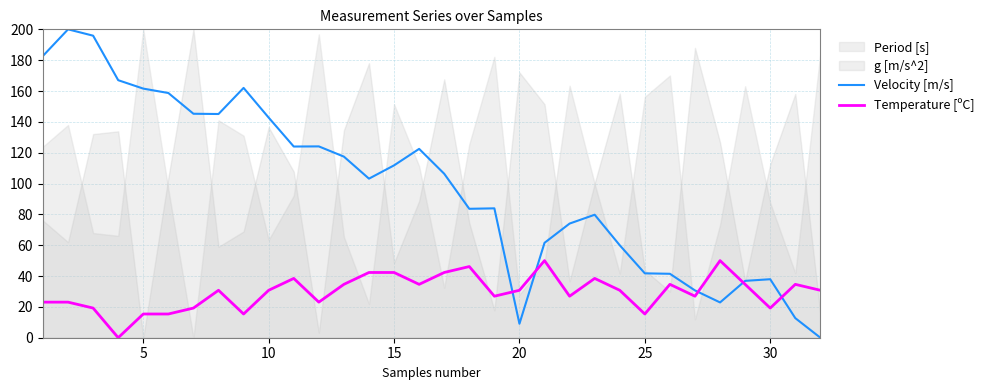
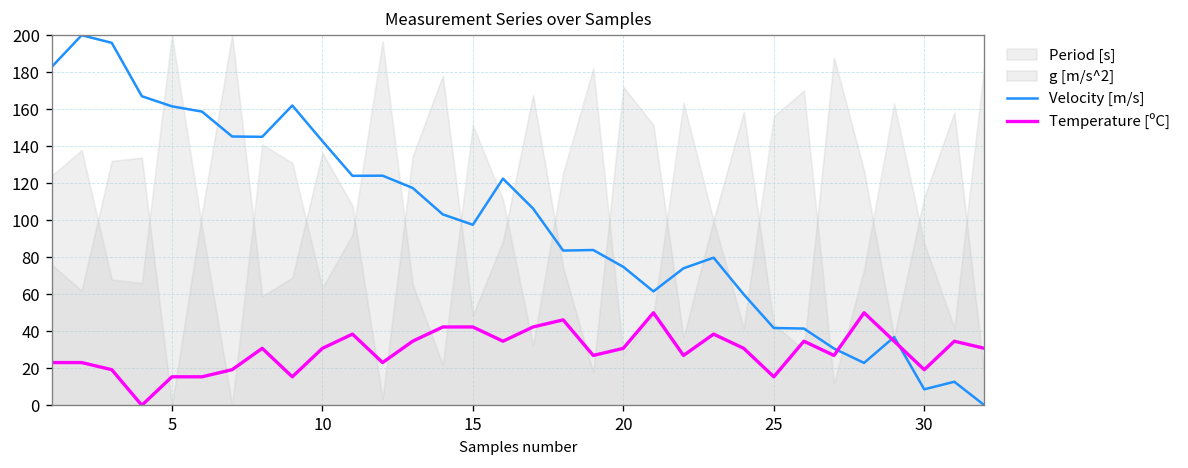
  {
    "Velocity [m/s]": {
      "5": 162,
      "10": 143,
-     "15": 112,
-     "20": 9,
+     "15": 98,
+     "20": 75,
      "25": 42,
-     "30": 38
+     "30": 9
    },
    "Temperature [ºC]": {
      "5": 15,
      "10": 31,
      "15": 42,
      "20": 31,
      "25": 15,
      "30": 19
    }
  }
